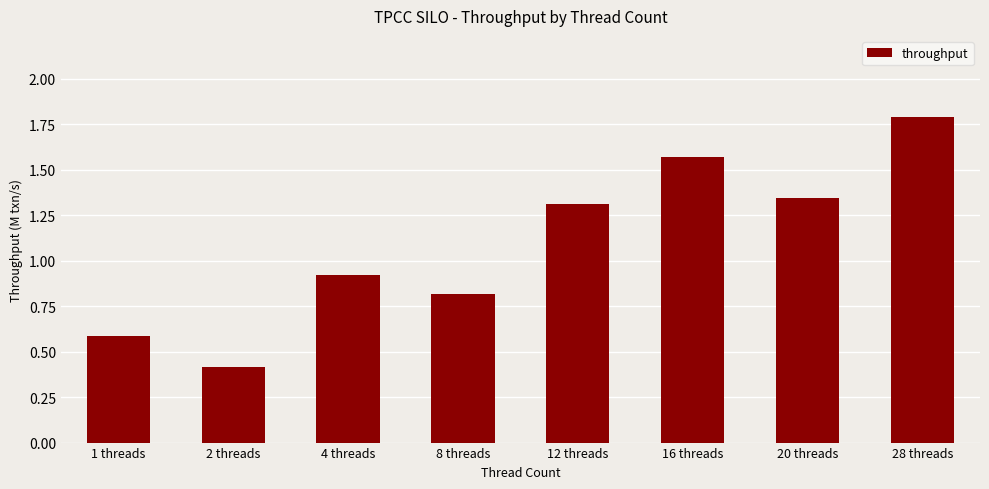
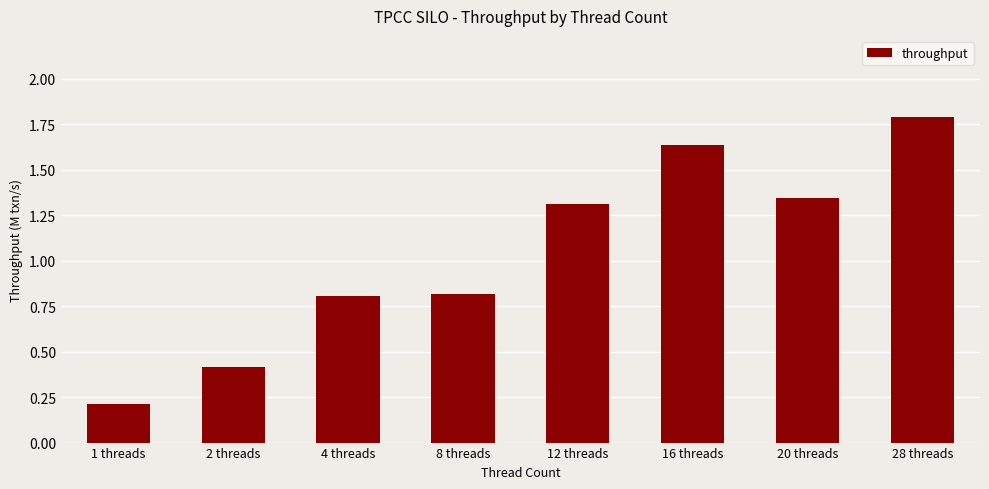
  {
-   "1 threads": 0.58,
+   "1 threads": 0.21,
    "2 threads": 0.41,
-   "4 threads": 0.92,
+   "4 threads": 0.81,
    "8 threads": 0.82,
    "12 threads": 1.31,
-   "16 threads": 1.57,
+   "16 threads": 1.64,
    "20 threads": 1.35,
    "28 threads": 1.79
  }
